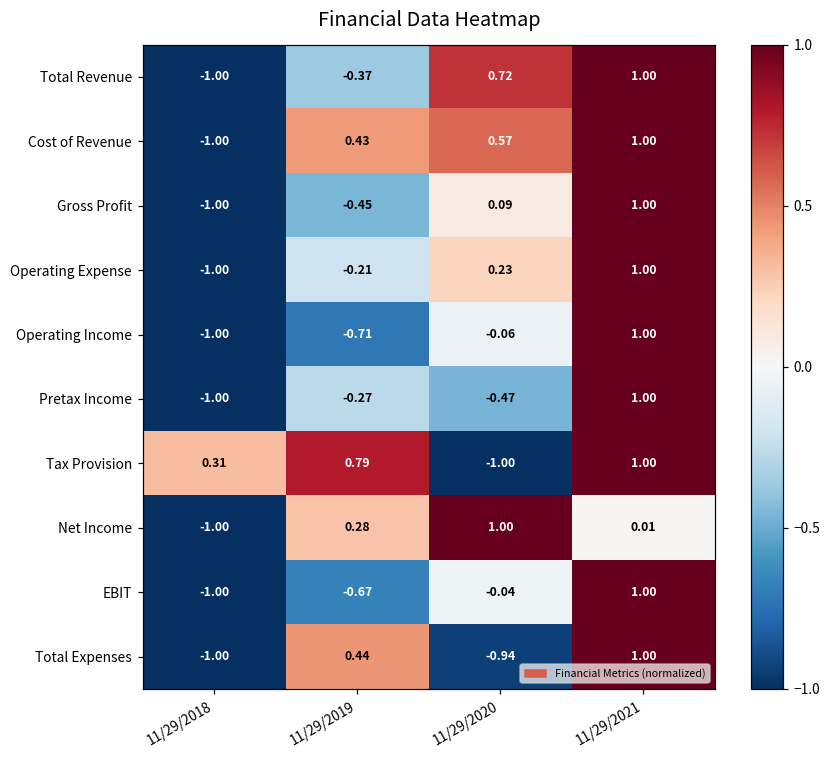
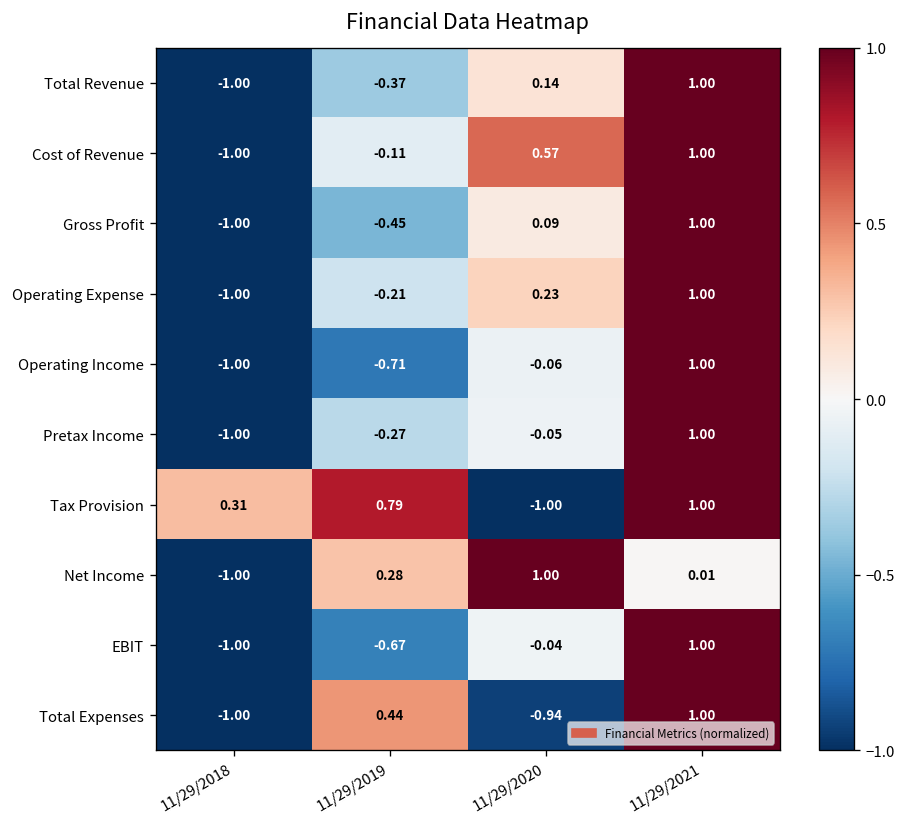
  {
    "Total Revenue": {
      "11/29/2018": -1.00,
      "11/29/2019": -0.37,
-     "11/29/2020": 0.72,
+     "11/29/2020": 0.14,
      "11/29/2021": 1.00
    },
    "Cost of Revenue": {
      "11/29/2018": -1.00,
-     "11/29/2019": 0.43,
+     "11/29/2019": -0.11,
      "11/29/2020": 0.57,
      "11/29/2021": 1.00
    },
    "Gross Profit": {
      "11/29/2018": -1.00,
      "11/29/2019": -0.45,
      "11/29/2020": 0.09,
      "11/29/2021": 1.00
    },
    "Operating Expense": {
      "11/29/2018": -1.00,
      "11/29/2019": -0.21,
      "11/29/2020": 0.23,
      "11/29/2021": 1.00
    },
    "Operating Income": {
      "11/29/2018": -1.00,
      "11/29/2019": -0.71,
      "11/29/2020": -0.06,
      "11/29/2021": 1.00
    },
    "Pretax Income": {
      "11/29/2018": -1.00,
      "11/29/2019": -0.27,
-     "11/29/2020": -0.47,
+     "11/29/2020": -0.05,
      "11/29/2021": 1.00
    },
    "Tax Provision": {
      "11/29/2018": 0.31,
      "11/29/2019": 0.79,
      "11/29/2020": -1.00,
      "11/29/2021": 1.00
    },
    "Net Income": {
      "11/29/2018": -1.00,
      "11/29/2019": 0.28,
      "11/29/2020": 1.00,
      "11/29/2021": 0.01
    },
    "EBIT": {
      "11/29/2018": -1.00,
      "11/29/2019": -0.67,
      "11/29/2020": -0.04,
      "11/29/2021": 1.00
    },
    "Total Expenses": {
      "11/29/2018": -1.00,
      "11/29/2019": 0.44,
      "11/29/2020": -0.94
    }
  }
